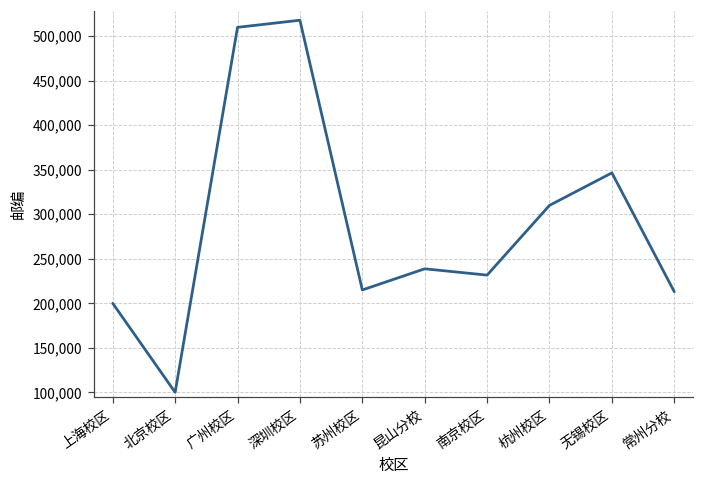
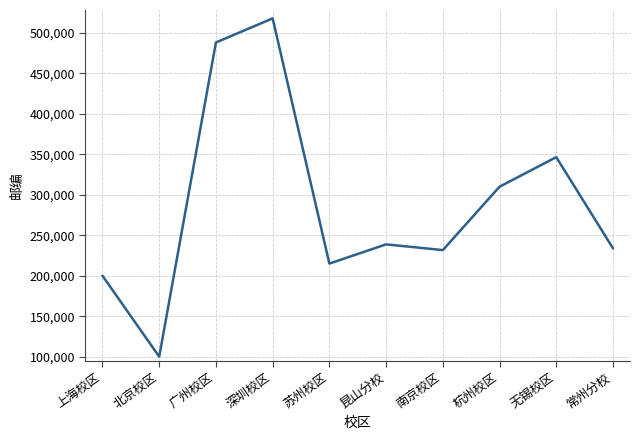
  {
    "上海校区": "200,000",
    "北京校区": "100,000",
-   "广州校区": "510,000",
+   "广州校区": "490,000",
    "深圳校区": "520,000",
    "苏州校区": "220,000",
    "昆山分校": "240,000",
    "南京校区": "230,000",
    "杭州校区": "310,000",
    "无锡校区": "350,000",
-   "常州分校": "210,000"
+   "常州分校": "230,000"
  }
